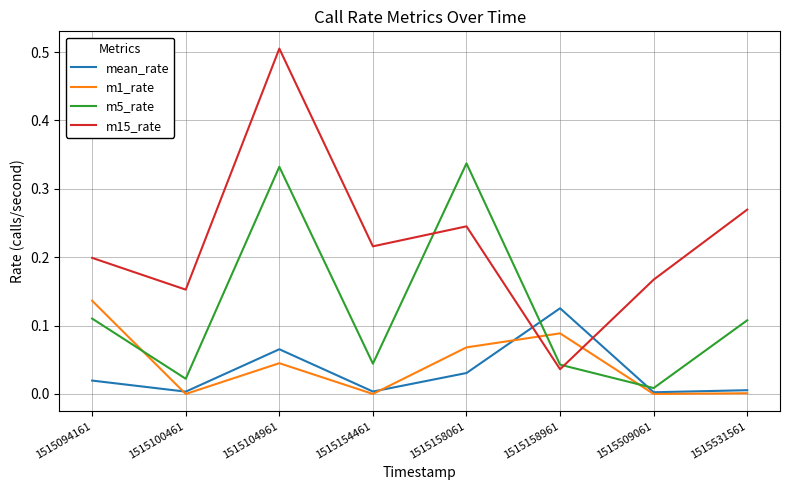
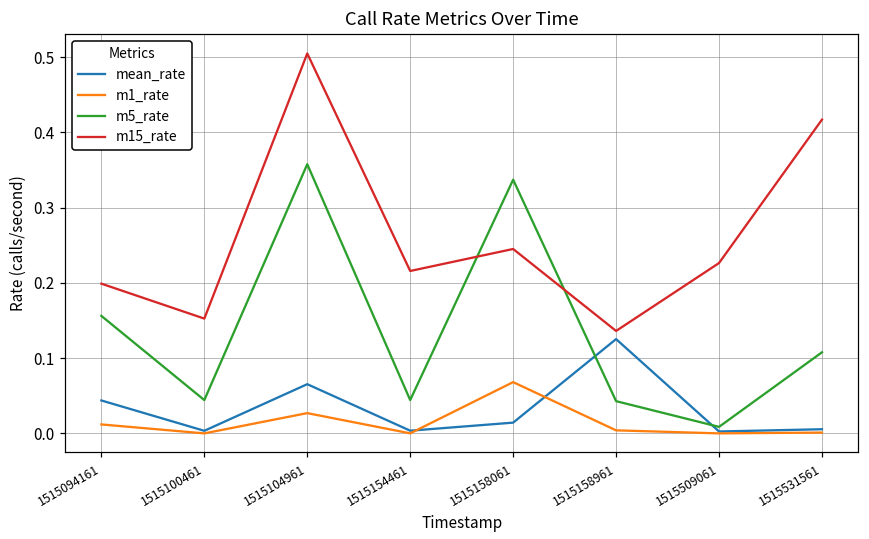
  {
    "mean_rate": {
-     "1515094161": 0.02,
+     "1515094161": 0.04,
      "1515104961": 0.07,
-     "1515158061": 0.03,
+     "1515158061": 0.01,
      "1515158961": 0.13,
      "1515531561": 0.01
    },
    "m1_rate": {
-     "1515094161": 0.14,
-     "1515104961": 0.05,
+     "1515094161": 0.01,
+     "1515104961": 0.03,
      "1515158061": 0.07,
-     "1515158961": 0.09,
+     "1515158961": 0.00,
      "1515531561": 0.00
    },
    "m5_rate": {
-     "1515094161": 0.11,
-     "1515100461": 0.02,
-     "1515104961": 0.33,
+     "1515094161": 0.16,
+     "1515100461": 0.04,
+     "1515104961": 0.36,
      "1515154461": 0.04,
      "1515158061": 0.34,
      "1515158961": 0.04,
      "1515509061": 0.01,
      "1515531561": 0.11
    },
    "m15_rate": {
      "1515094161": 0.20,
      "1515100461": 0.15,
      "1515104961": 0.51,
      "1515154461": 0.22,
      "1515158061": 0.25,
-     "1515158961": 0.04,
-     "1515509061": 0.17,
-     "1515531561": 0.27
+     "1515158961": 0.14,
+     "1515509061": 0.23,
+     "1515531561": 0.42
    }
  }
